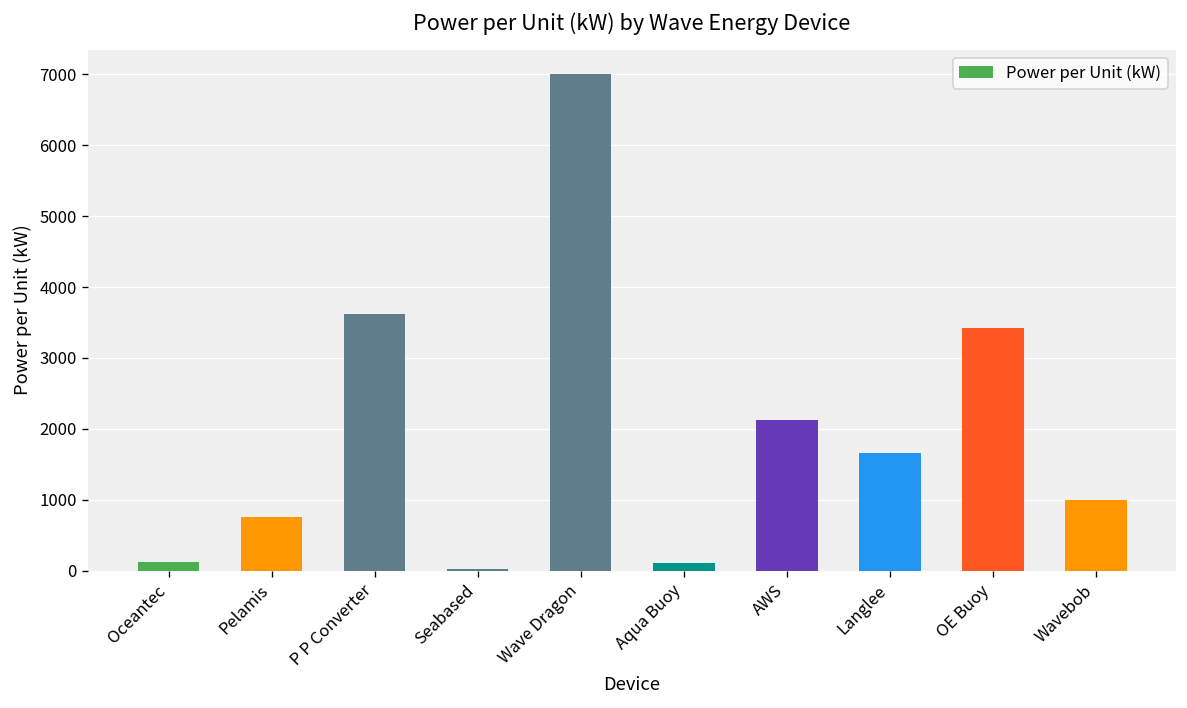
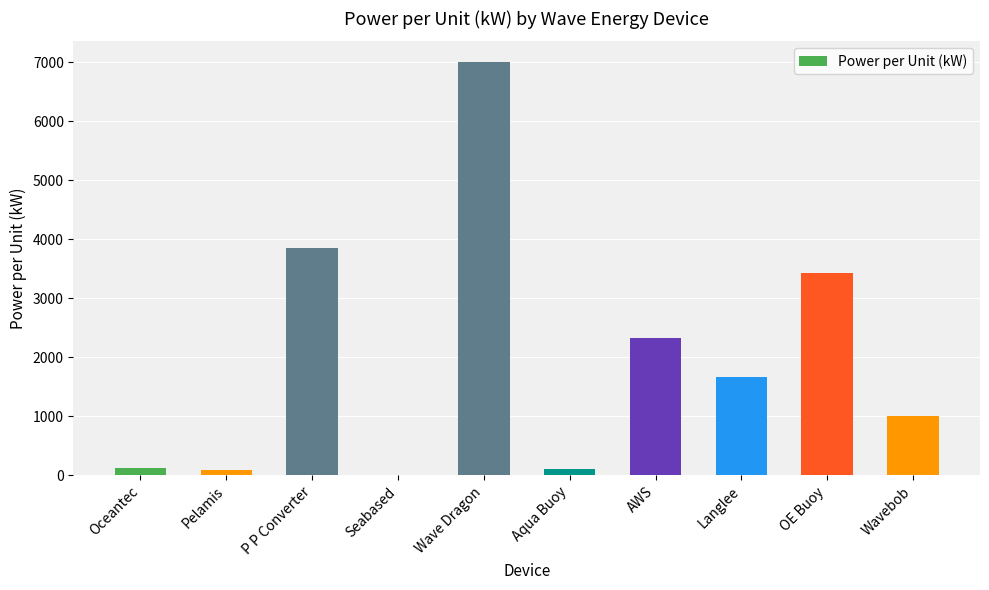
  {
    "Oceantec": 100,
-   "Pelamis": 800,
-   "P P Converter": 3600,
+   "Pelamis": 100,
+   "P P Converter": 3900,
    "Wave Dragon": 7000,
    "Aqua Buoy": 100,
-   "AWS": 2100,
+   "AWS": 2300,
    "Langlee": 1700,
    "OE Buoy": 3400,
    "Wavebob": 1000
  }
